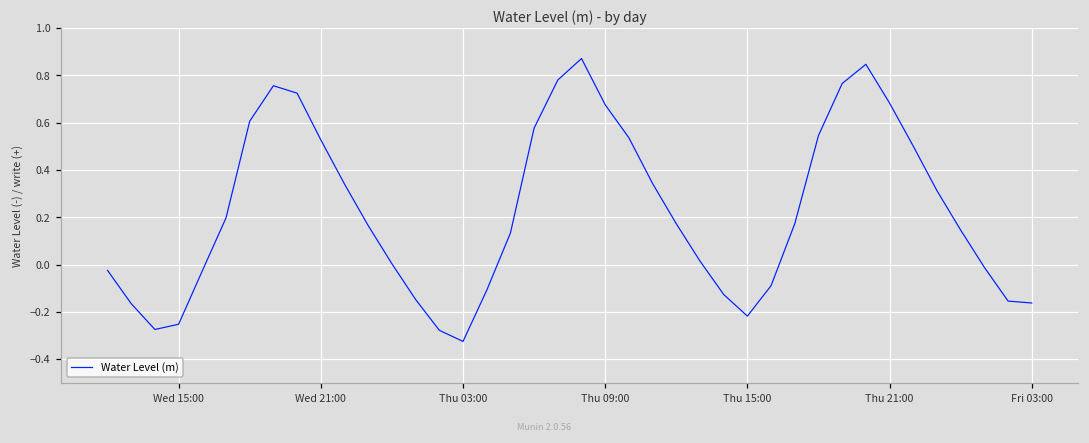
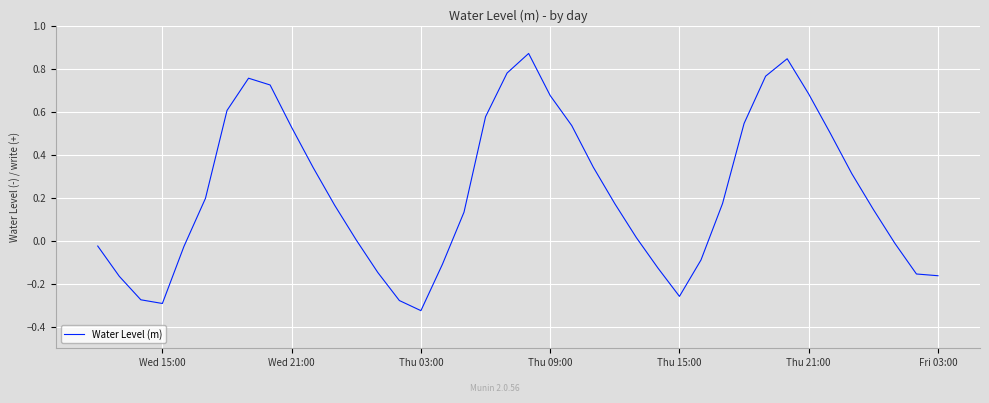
  {
-   "Wed 15:00": -0.25,
+   "Wed 15:00": -0.29,
    "Wed 21:00": 0.53,
    "Thu 03:00": -0.32,
    "Thu 09:00": 0.68,
-   "Thu 15:00": -0.22,
+   "Thu 15:00": -0.26,
    "Thu 21:00": 0.68,
    "Fri 03:00": -0.16
  }
